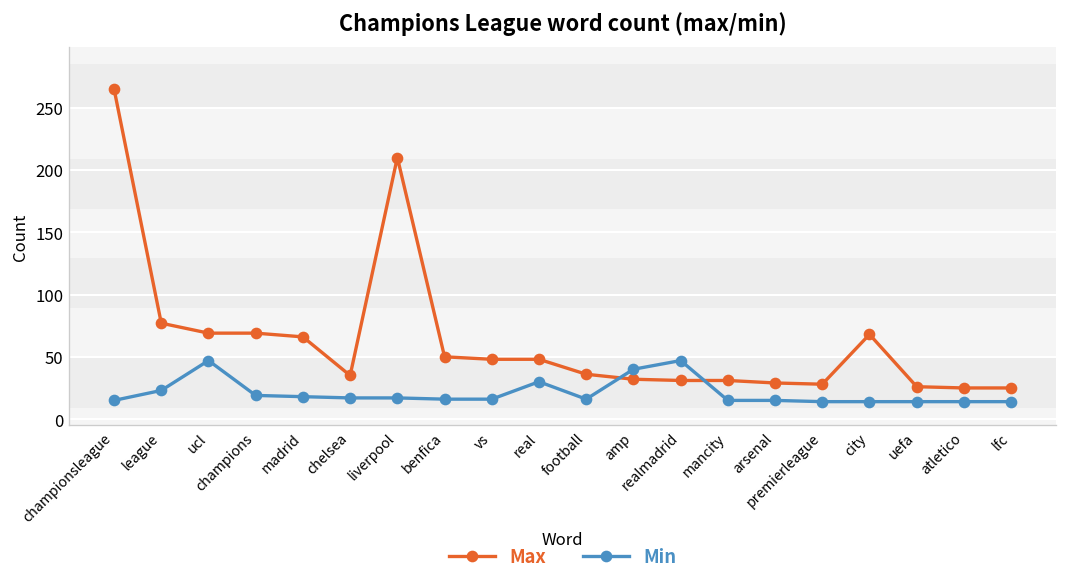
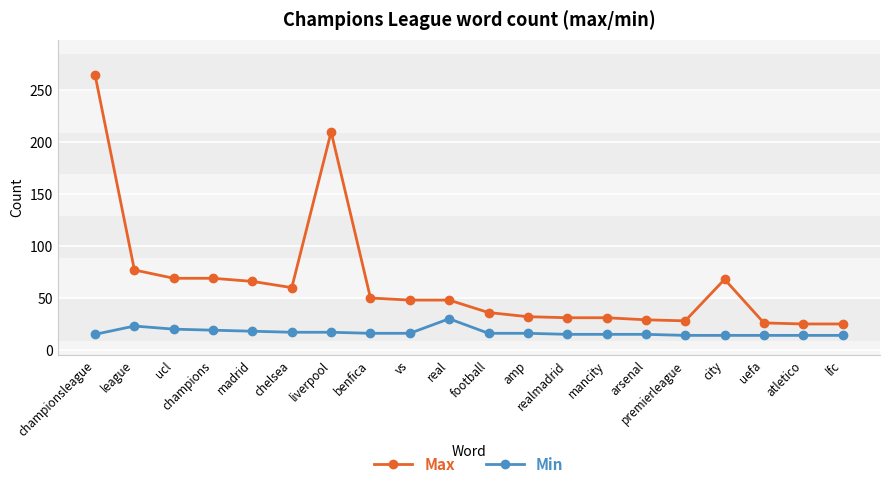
  {
    "Max": {
      "championsleague": 265,
      "league": 77,
      "ucl": 69,
      "champions": 69,
      "madrid": 66,
-     "chelsea": 35,
+     "chelsea": 60,
      "liverpool": 210,
      "benfica": 50,
      "vs": 48,
      "real": 48,
      "football": 36,
      "amp": 32,
      "realmadrid": 31,
      "mancity": 31,
      "arsenal": 29,
      "premierleague": 28,
      "city": 68,
      "uefa": 26,
      "atletico": 25,
      "lfc": 25
    },
    "Min": {
      "championsleague": 15,
      "league": 23,
-     "ucl": 47,
+     "ucl": 20,
      "champions": 19,
      "madrid": 18,
      "chelsea": 17,
      "liverpool": 17,
      "benfica": 16,
      "vs": 16,
      "real": 30,
      "football": 16,
-     "amp": 40,
-     "realmadrid": 47,
+     "amp": 16,
+     "realmadrid": 15,
      "mancity": 15,
      "arsenal": 15,
      "premierleague": 14,
      "city": 14,
      "uefa": 14,
      "atletico": 14,
      "lfc": 14
    }
  }
